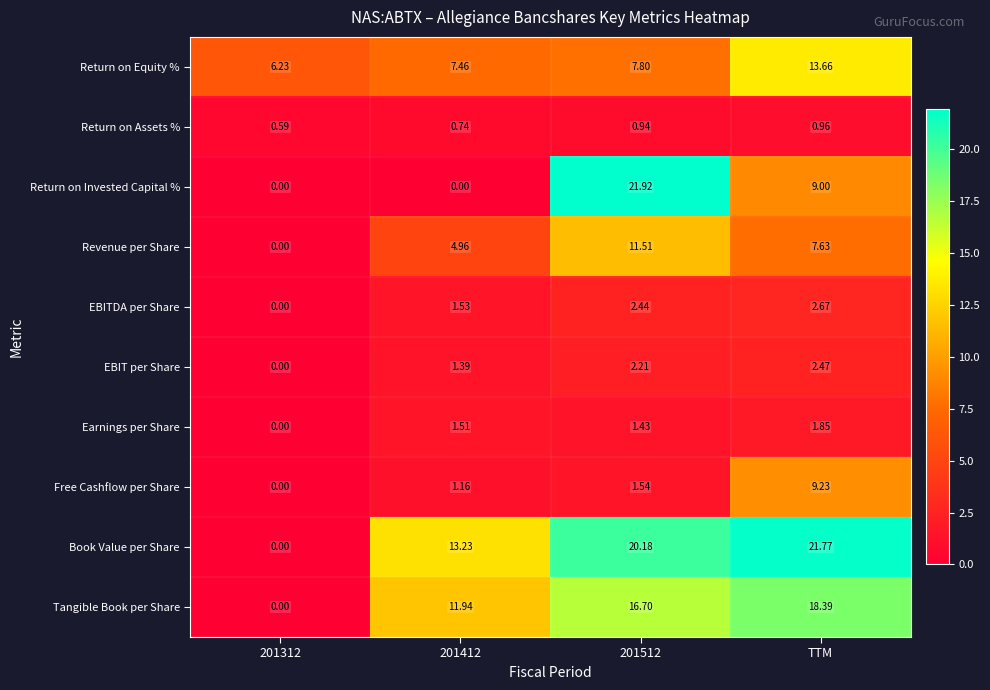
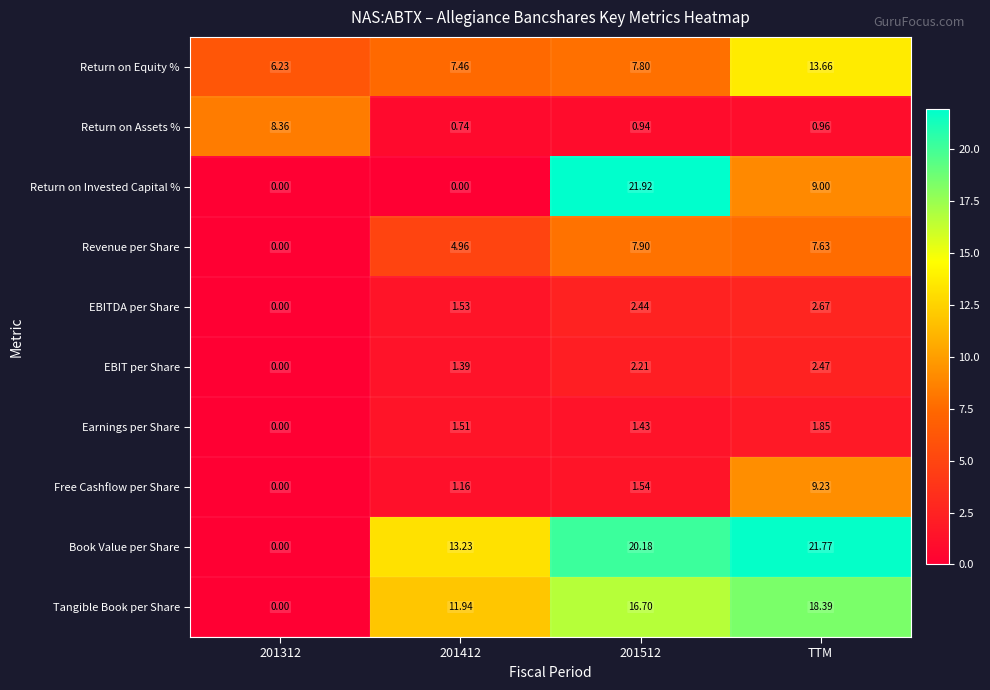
  {
    "Return on Assets %": {
-     "201312": 0.59
+     "201312": 8.36
    },
    "Revenue per Share": {
-     "201512": 11.51
+     "201512": 7.90
    }
  }
